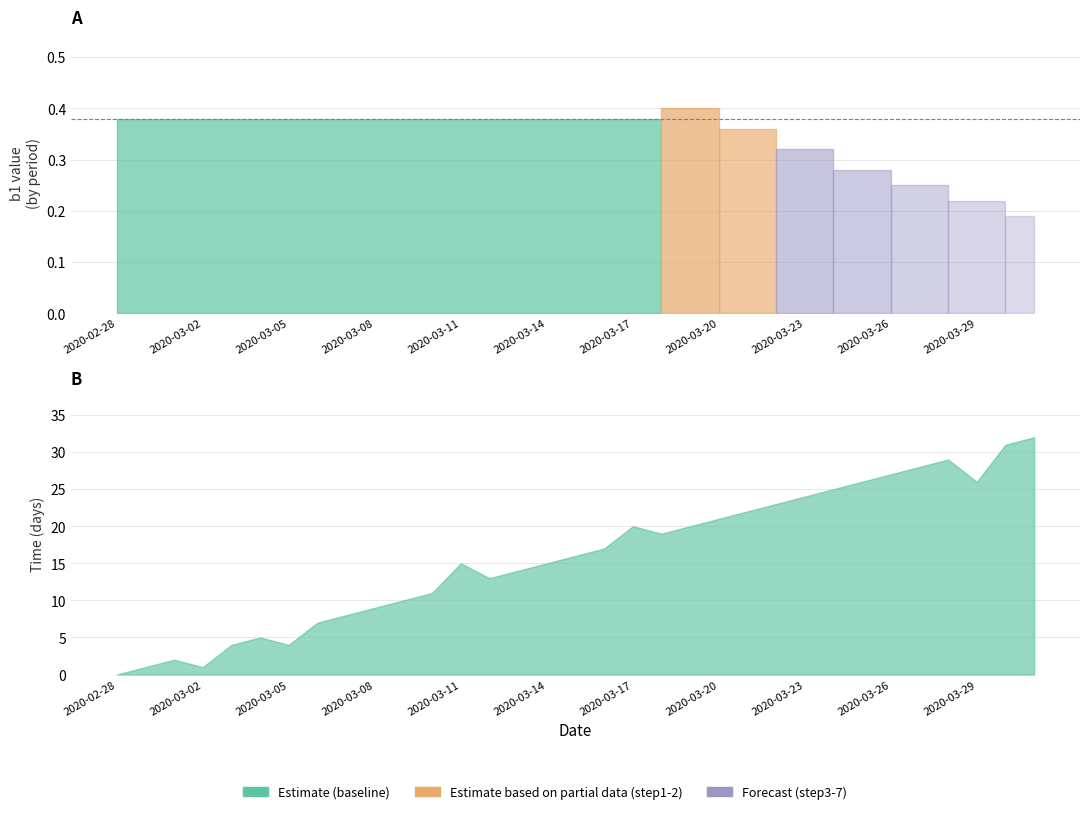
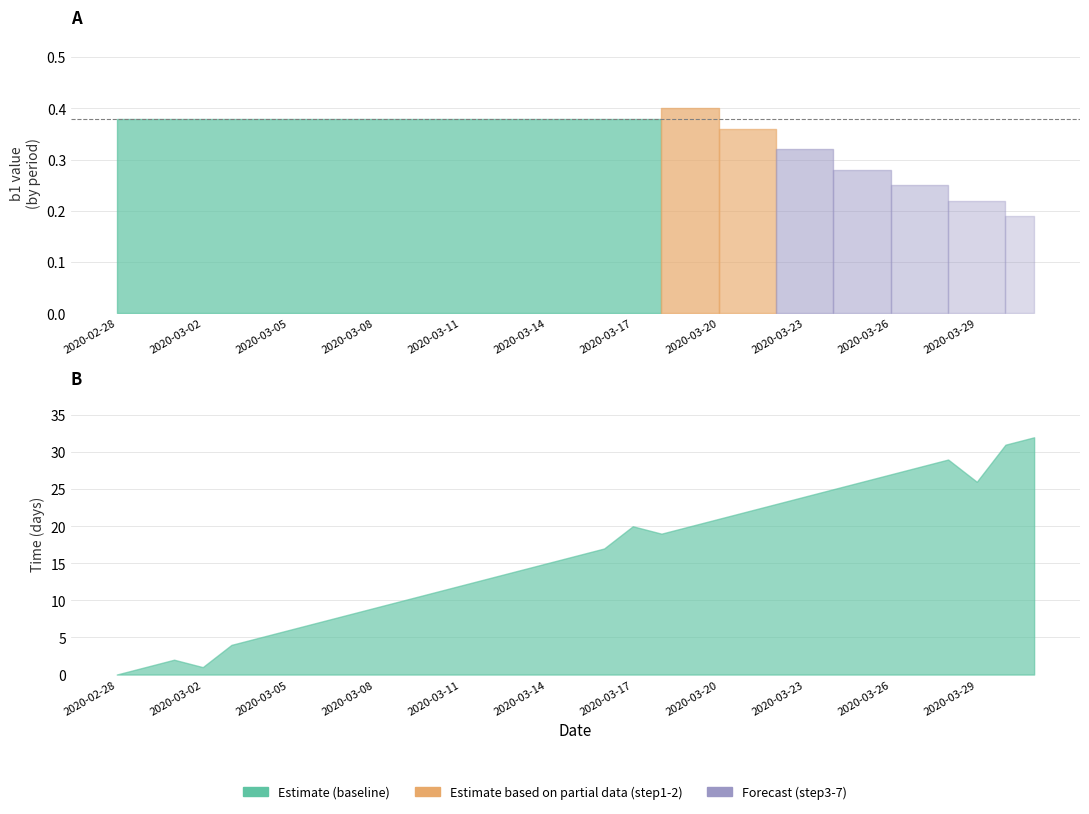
  {
    "B": {
      "2020-02-28": 0,
      "2020-03-02": 1,
-     "2020-03-05": 4,
+     "2020-03-05": 6,
      "2020-03-08": 9,
-     "2020-03-11": 15,
+     "2020-03-11": 12,
      "2020-03-14": 15,
      "2020-03-17": 20,
      "2020-03-20": 21,
      "2020-03-23": 24,
      "2020-03-26": 27,
      "2020-03-29": 26
    }
  }
